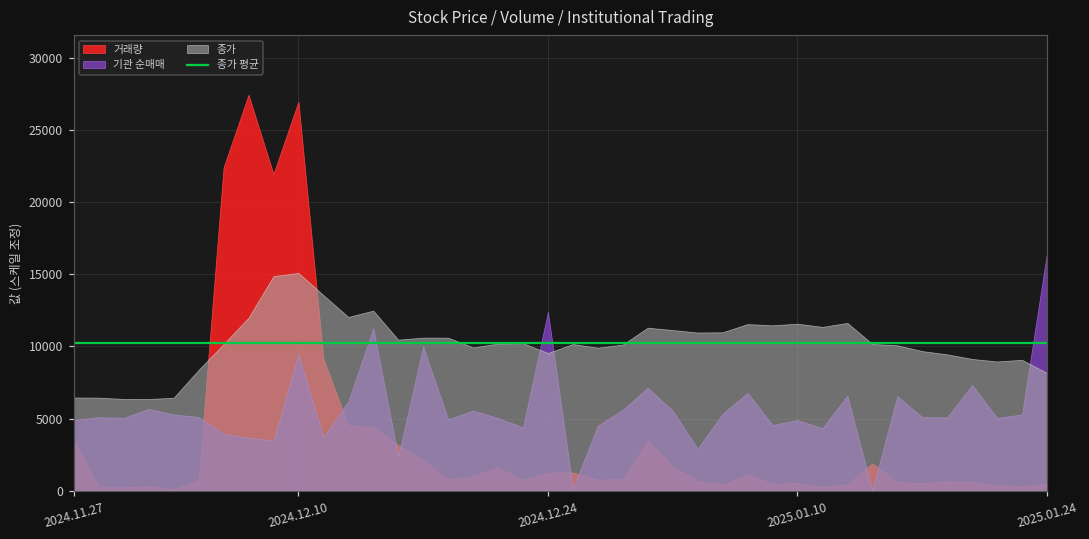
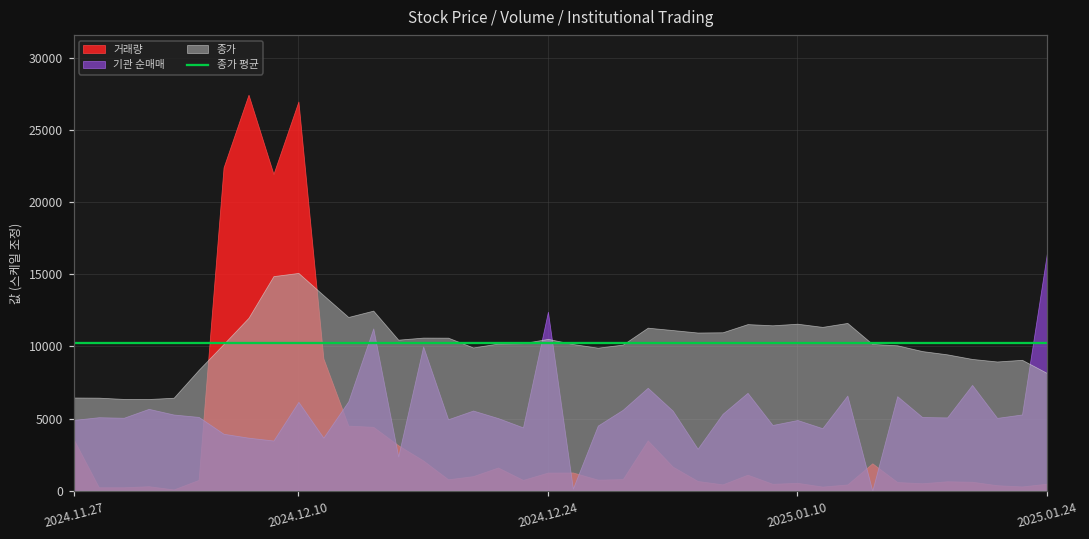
  {
    "거래량": {
      "2024.11.27": 3500,
      "2024.12.10": 27000,
      "2024.12.24": 1300,
      "2025.01.10": 500,
      "2025.01.24": 500
    },
    "기관 순매매": {
      "2024.11.27": 4900,
-     "2024.12.10": 9500,
+     "2024.12.10": 6200,
      "2024.12.24": 12400,
      "2025.01.10": 4900,
      "2025.01.24": 16500
    },
    "종가": {
      "2024.11.27": 6500,
      "2024.12.10": 15100,
-     "2024.12.24": 9500,
+     "2024.12.24": 10500,
      "2025.01.10": 11600,
      "2025.01.24": 8200
    }
  }
